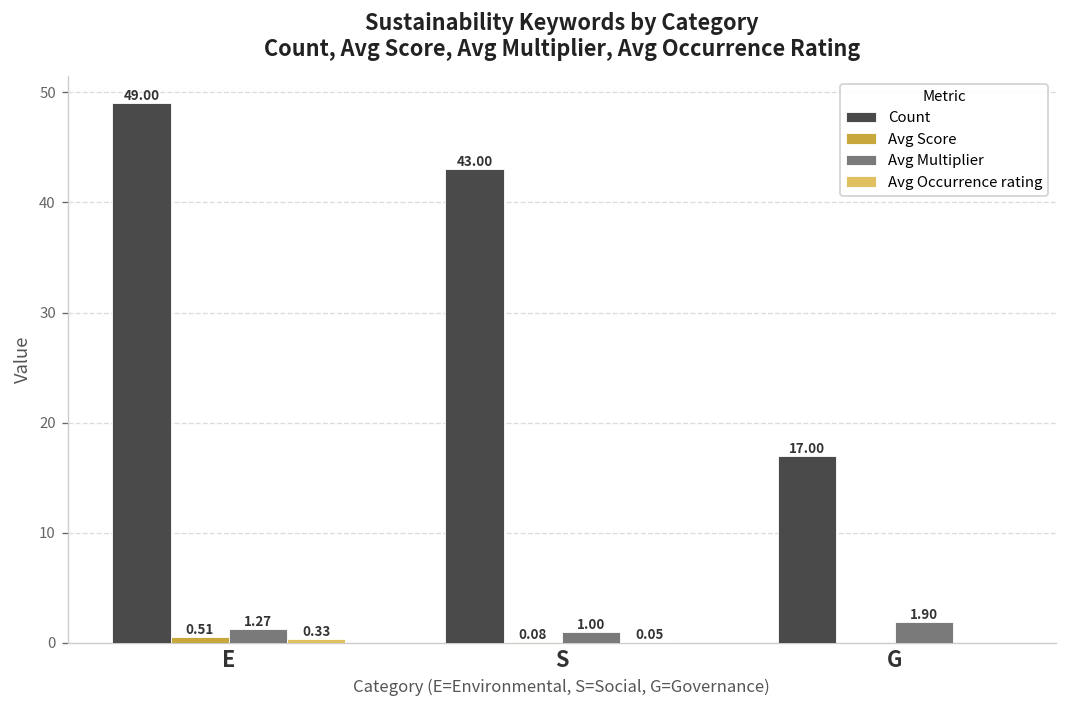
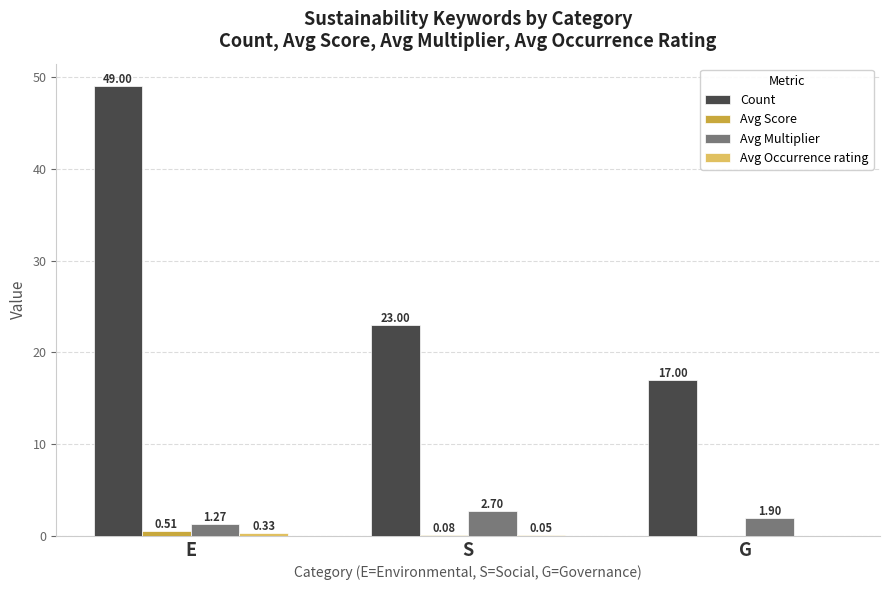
  {
    "Count": {
      "E": 49.00,
-     "S": 43.00,
+     "S": 23.00,
      "G": 17.00
    },
    "Avg Multiplier": {
      "E": 1.27,
-     "S": 1.00,
+     "S": 2.70,
      "G": 1.90
    }
  }
